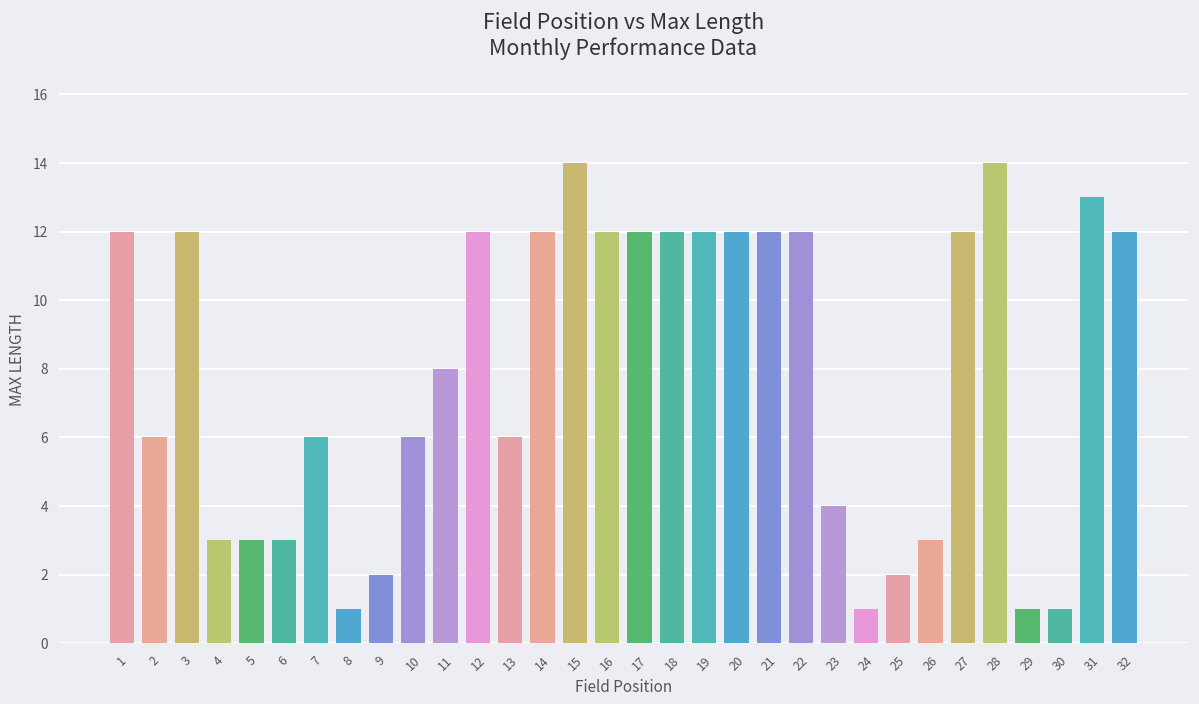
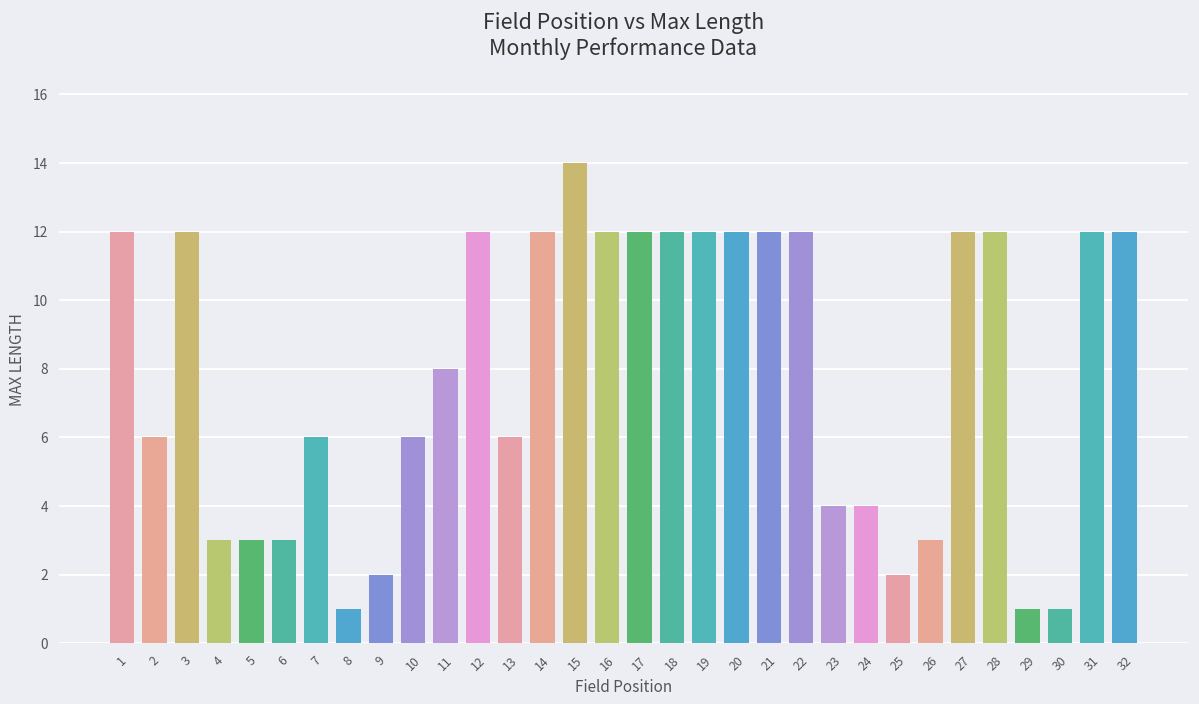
  {
    "1": 12,
    "2": 6,
    "3": 12,
    "4": 3,
    "5": 3,
    "6": 3,
    "7": 6,
    "8": 1,
    "9": 2,
    "10": 6,
    "11": 8,
    "12": 12,
    "13": 6,
    "14": 12,
    "15": 14,
    "16": 12,
    "17": 12,
    "18": 12,
    "19": 12,
    "20": 12,
    "21": 12,
    "22": 12,
    "23": 4,
-   "24": 1,
+   "24": 4,
    "25": 2,
    "26": 3,
    "27": 12,
-   "28": 14,
+   "28": 12,
    "29": 1,
    "30": 1,
-   "31": 13,
+   "31": 12,
    "32": 12
  }
